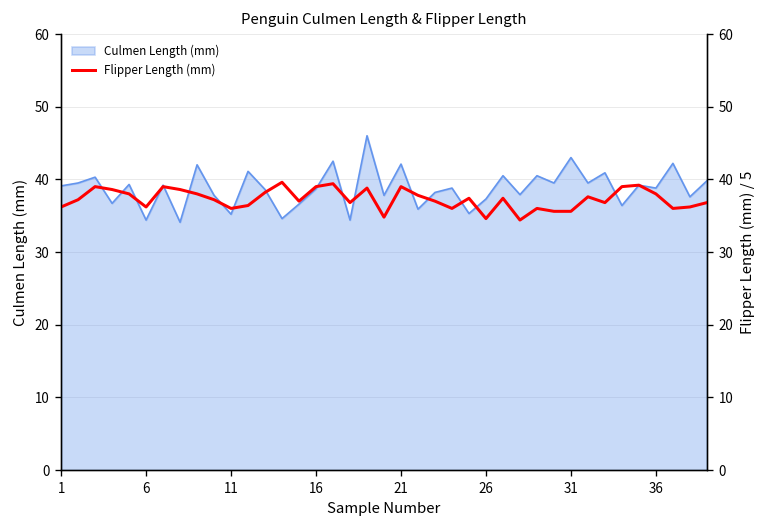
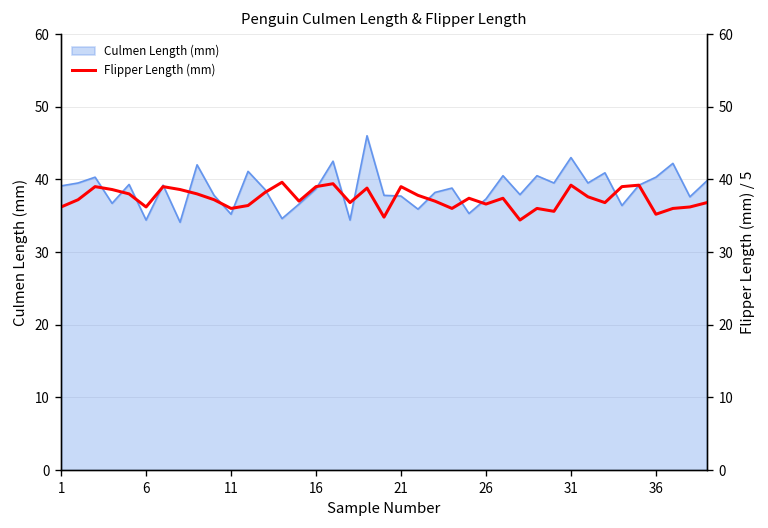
  {
    "Culmen Length (mm)": {
      "1": 39,
      "6": 34,
      "11": 35,
      "16": 39,
-     "21": 42,
+     "21": 38,
      "26": 37,
      "31": 43,
-     "36": 39
+     "36": 40
    },
    "Flipper Length (mm)": {
      "1": 36,
      "6": 36,
      "11": 36,
      "16": 39,
      "21": 39,
-     "26": 35,
-     "31": 36,
-     "36": 38
+     "26": 37,
+     "31": 39,
+     "36": 35
    }
  }
